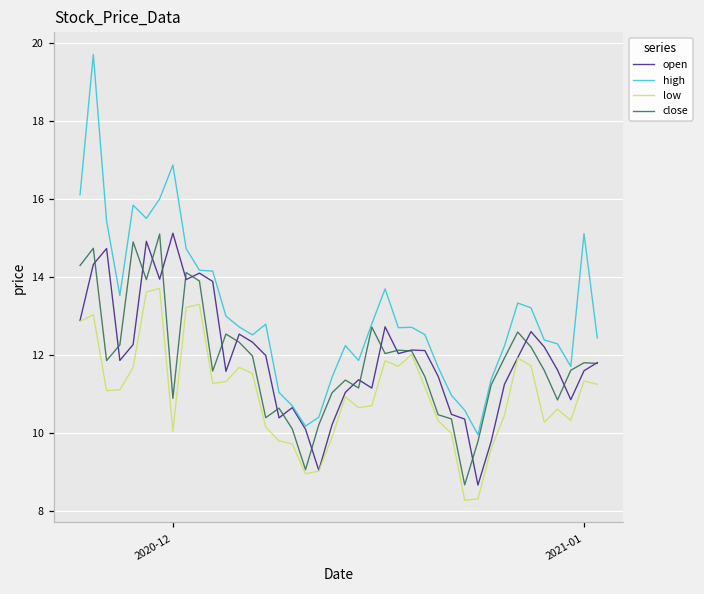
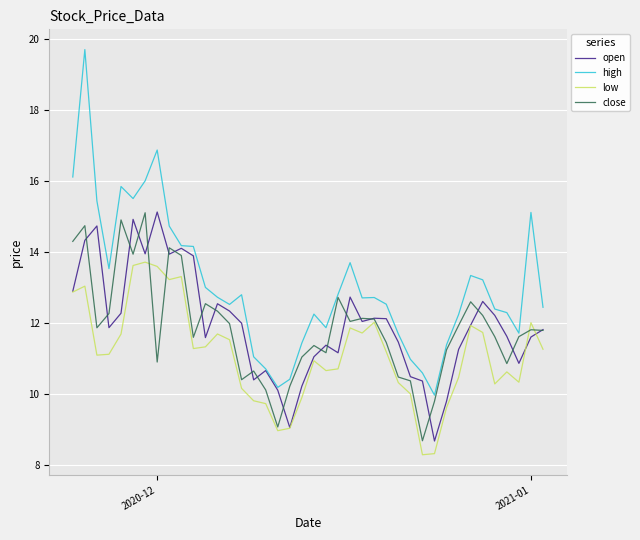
  {
    "open": {
      "2020-12": 15.1,
      "2021-01": 11.6
    },
    "high": {
      "2020-12": 16.9,
      "2021-01": 15.1
    },
    "low": {
-     "2020-12": 10.0,
-     "2021-01": 11.3
+     "2020-12": 13.6,
+     "2021-01": 12.0
    },
    "close": {
      "2020-12": 10.9,
      "2021-01": 11.8
    }
  }
